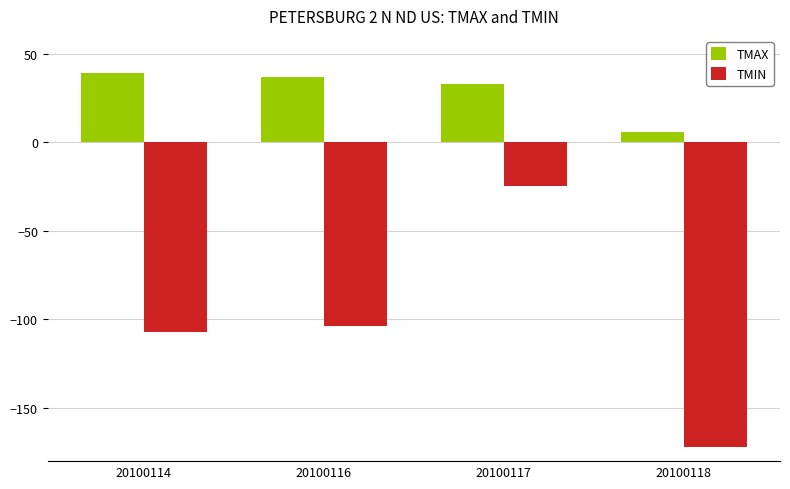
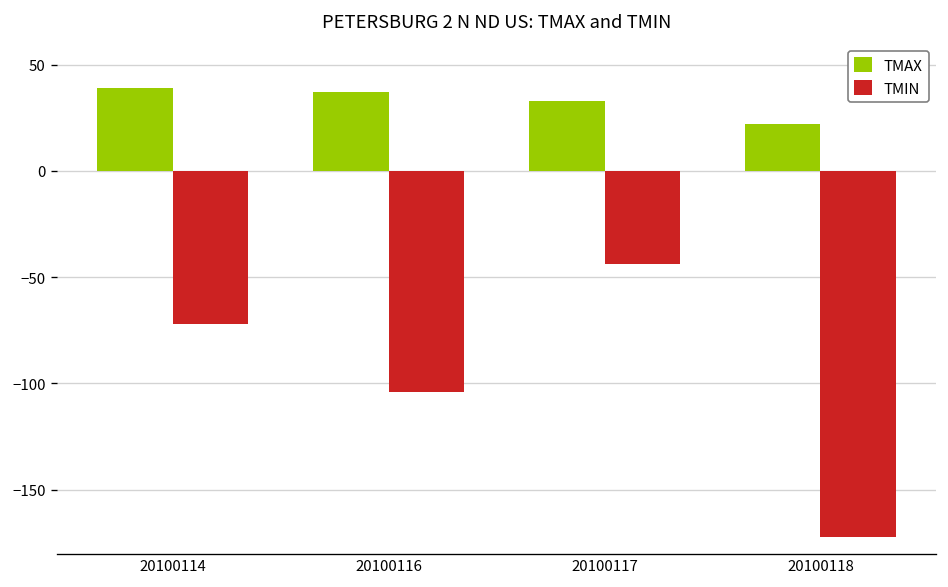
  {
    "TMAX": {
      "20100114": 39,
      "20100116": 37,
      "20100117": 33,
-     "20100118": 6
+     "20100118": 22
    },
    "TMIN": {
-     "20100114": -107,
+     "20100114": -72,
      "20100116": -104,
-     "20100117": -25,
+     "20100117": -44,
      "20100118": -172
    }
  }
